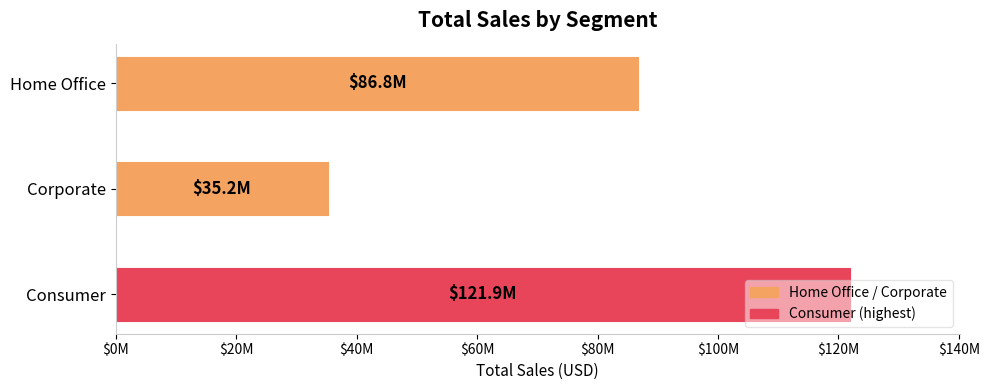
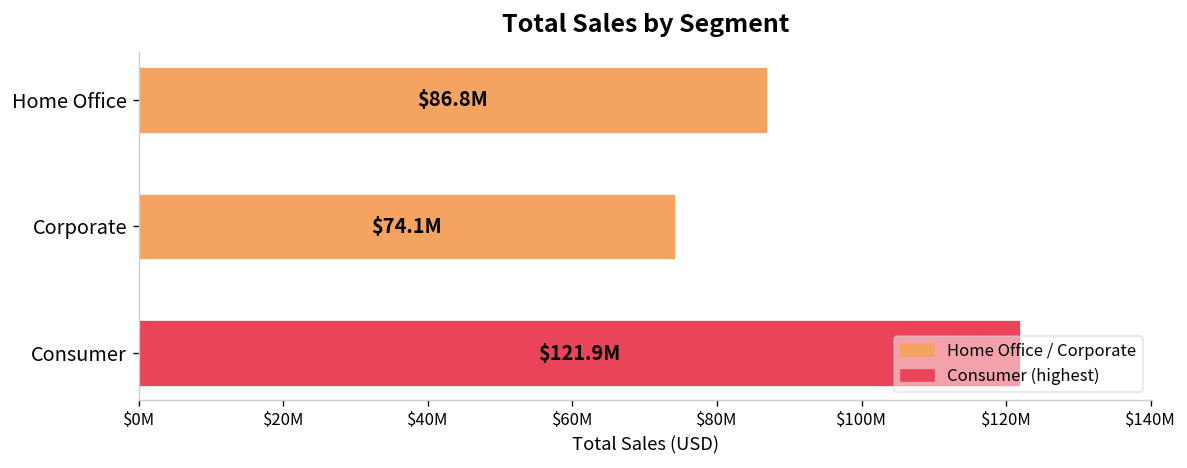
  {
    "Home Office": "$86.8M",
-   "Corporate": "$35.2M"
+   "Corporate": "$74.1M"
  }
